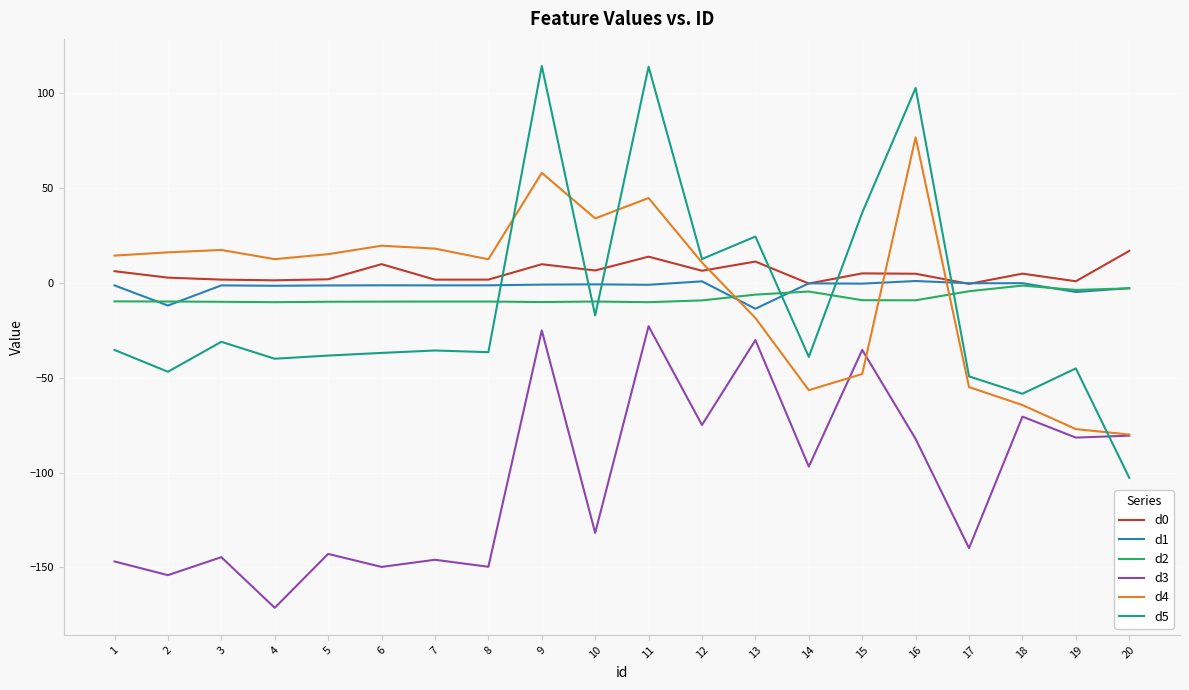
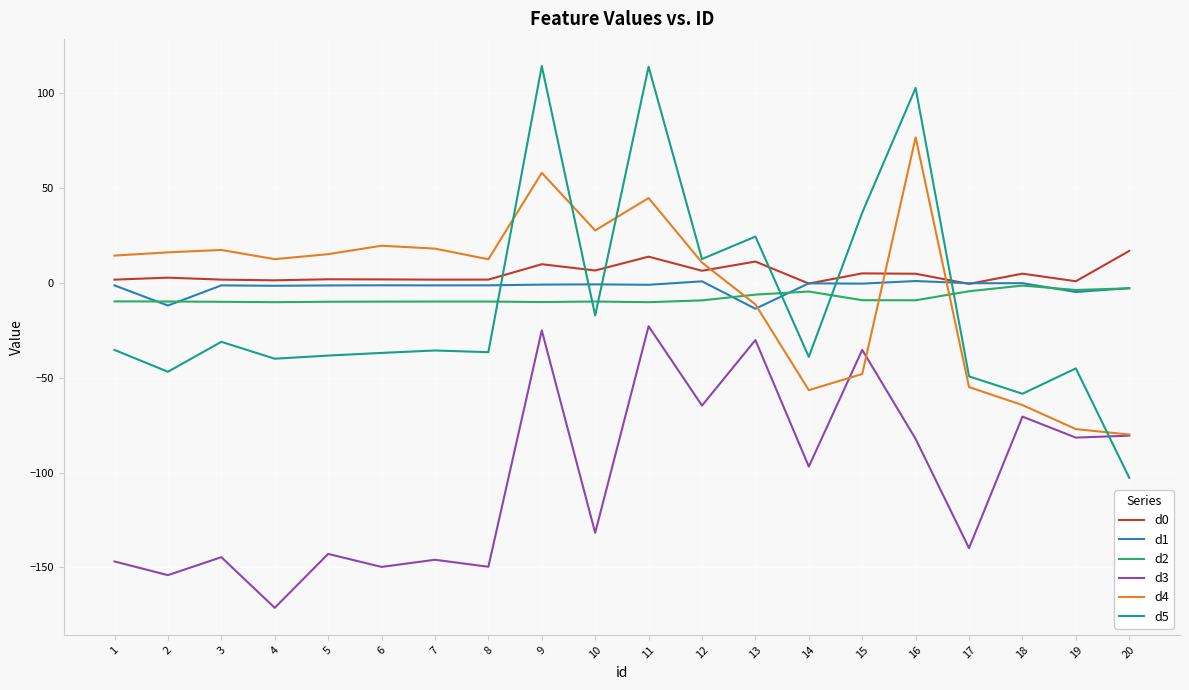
  {
    "d0": {
-     "1": 6,
+     "1": 2,
      "2": 3,
      "3": 2,
      "4": 1,
      "5": 2,
-     "6": 10,
+     "6": 2,
      "7": 2,
      "8": 2,
      "9": 10,
      "10": 7,
      "11": 14,
      "12": 6,
      "13": 11,
      "15": 5,
      "16": 5,
      "18": 5,
      "19": 1,
      "20": 17
    },
    "d1": {
      "1": -1,
      "2": -12,
      "3": -1,
      "4": -1,
      "5": -1,
      "6": -1,
      "7": -1,
      "8": -1,
      "9": -1,
      "10": -1,
      "11": -1,
      "12": 1,
      "13": -14,
      "15": 0,
      "16": 1
    },
    "d3": {
      "1": -147,
      "2": -154,
      "3": -145,
      "4": -171,
      "5": -143,
      "6": -150,
      "7": -146,
      "8": -150,
      "9": -25,
      "10": -132,
      "11": -23,
-     "12": -75,
+     "12": -65,
      "13": -30,
      "14": -97,
      "15": -35,
      "16": -82,
      "17": -140,
      "18": -70,
      "19": -82
    },
    "d4": {
      "1": 14,
      "2": 16,
      "3": 17,
      "4": 13,
      "5": 15,
      "6": 20,
      "7": 18,
      "8": 13,
      "9": 58,
-     "10": 34,
+     "10": 28,
      "11": 45,
      "12": 11,
-     "13": -18,
+     "13": -11,
      "14": -57,
      "15": -48,
      "16": 77,
      "17": -55,
      "18": -64,
      "19": -77
    }
  }
